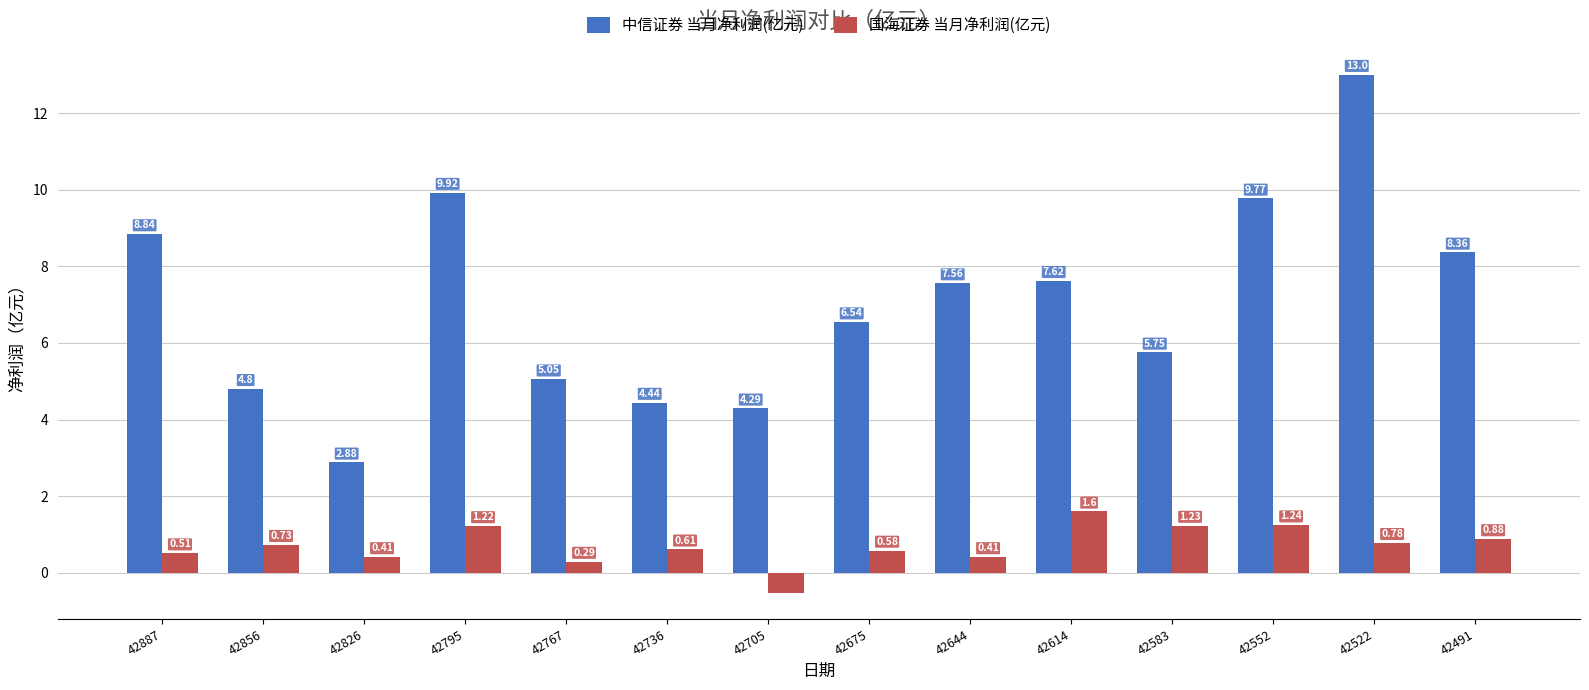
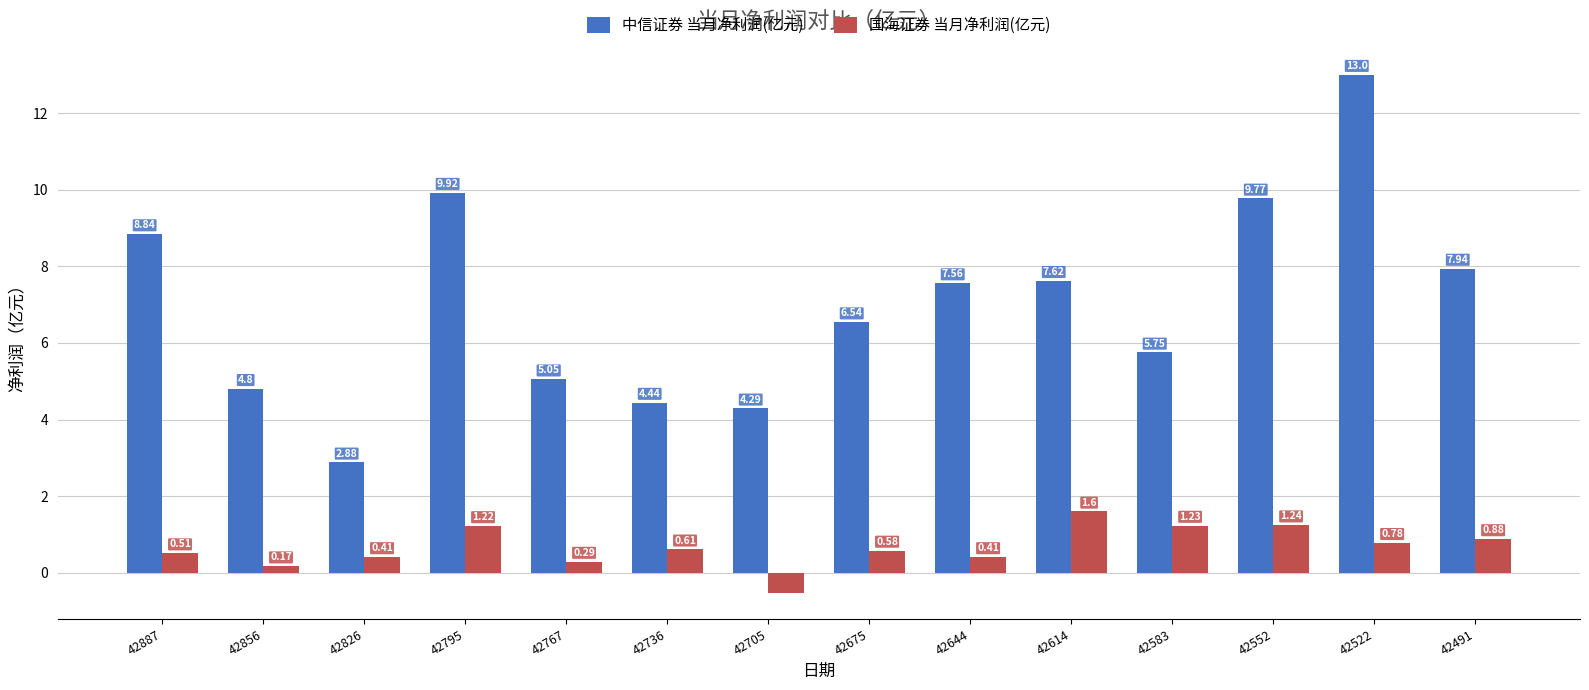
  {
    "中信证券 当月净利润(亿元)": {
-     "42491": 8.36
+     "42491": 7.94
    },
    "国海证券 当月净利润(亿元)": {
-     "42856": 0.73
+     "42856": 0.17
    }
  }
